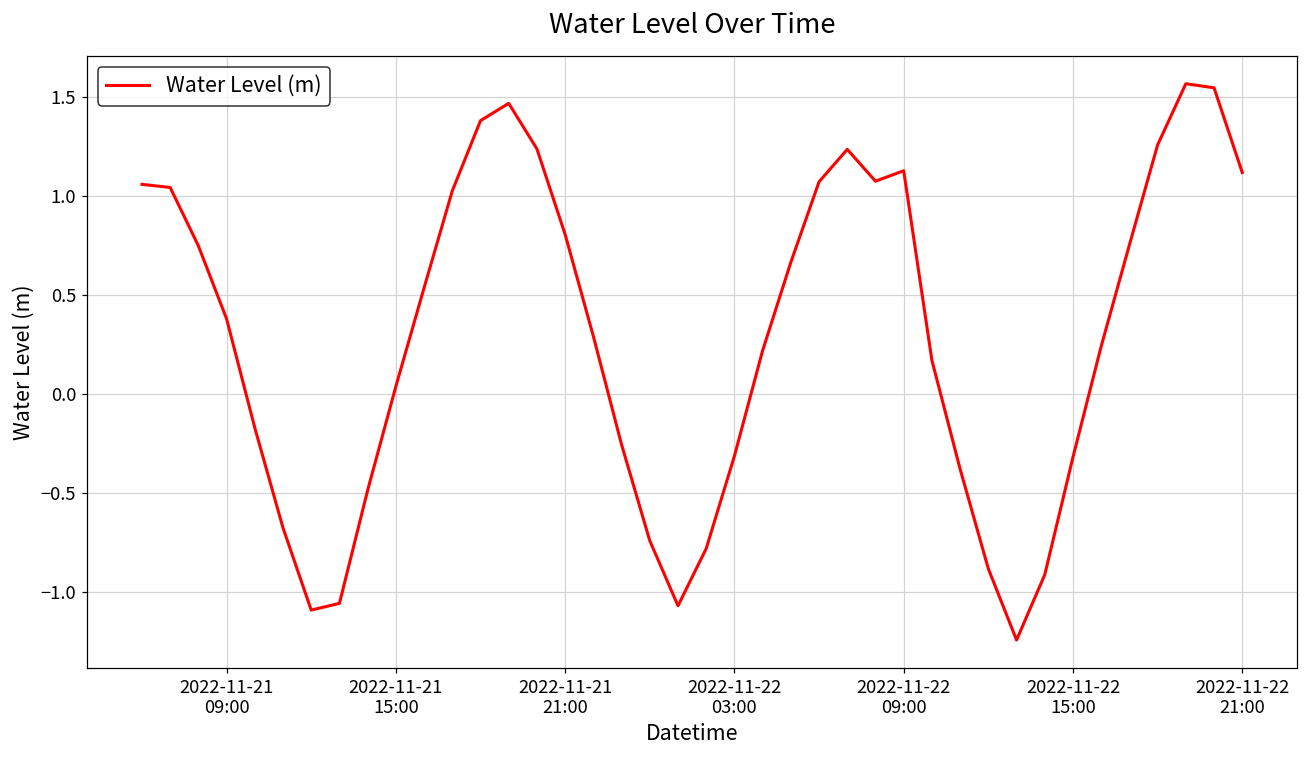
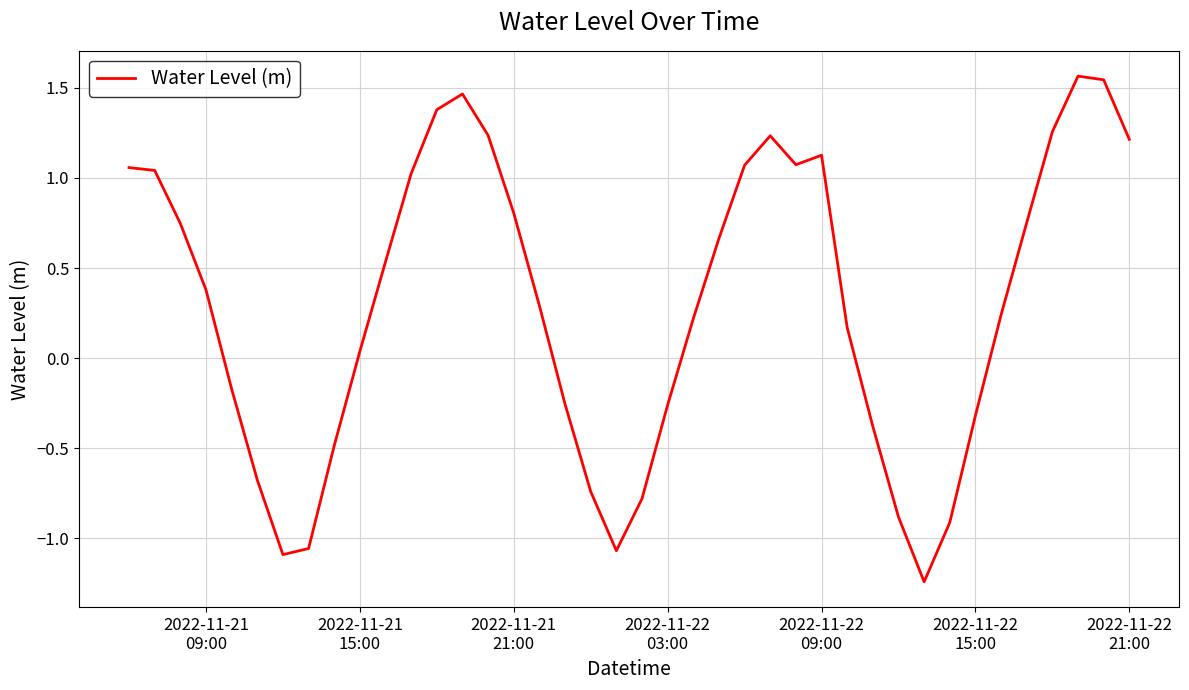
  {
    "2022-11-21 09:00": 0.38,
    "2022-11-21 15:00": 0.04,
    "2022-11-21 21:00": 0.80,
-   "2022-11-22 03:00": -0.31,
+   "2022-11-22 03:00": -0.26,
    "2022-11-22 09:00": 1.13,
    "2022-11-22 15:00": -0.32,
-   "2022-11-22 21:00": 1.12
+   "2022-11-22 21:00": 1.21
  }
